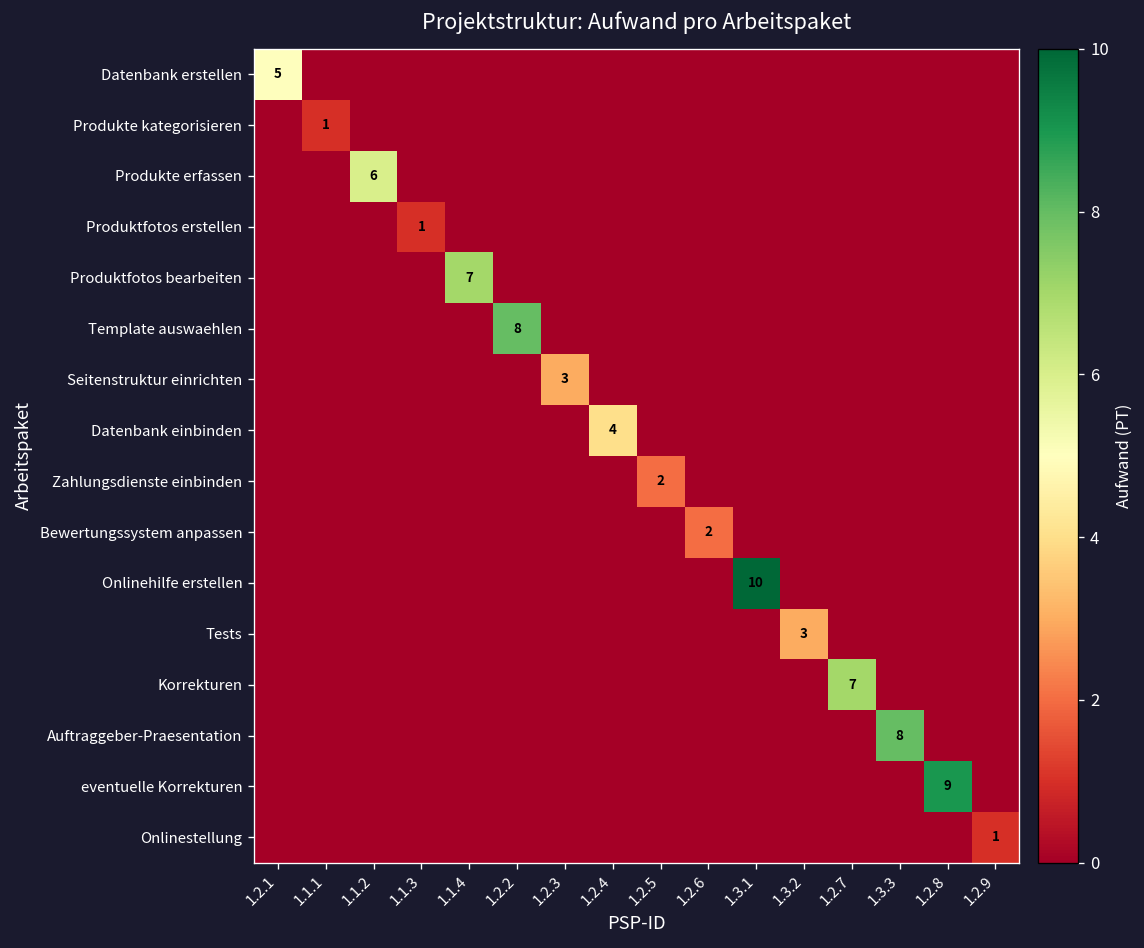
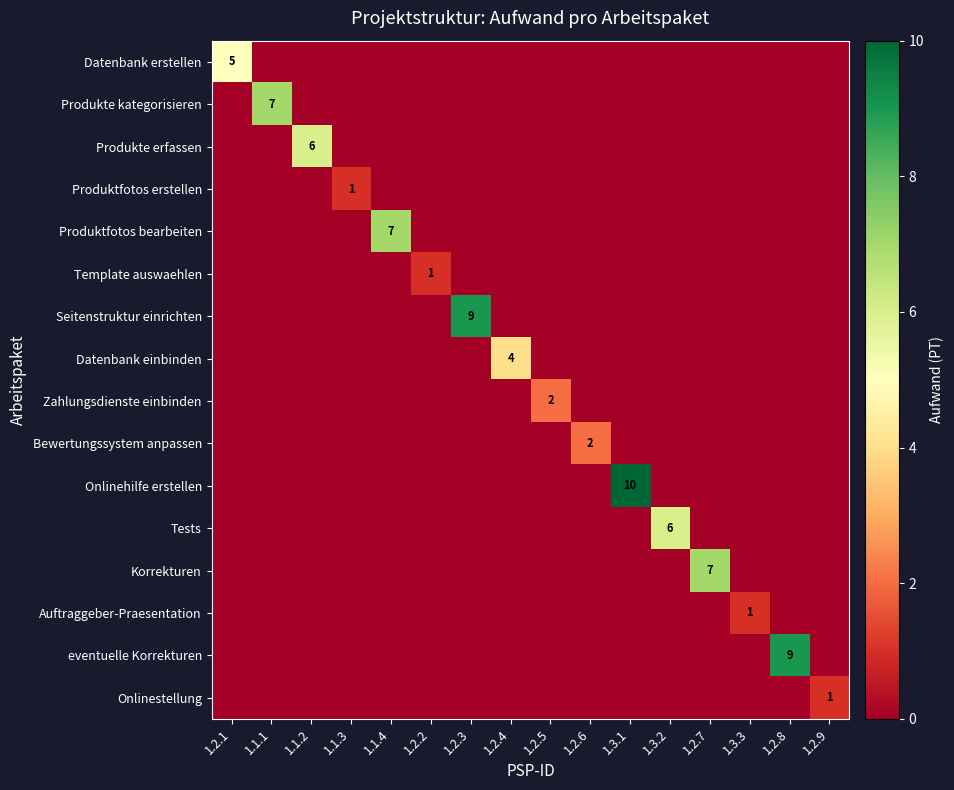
  {
    "Datenbank erstellen": {
      "1.2.1": 5
    },
    "Produkte kategorisieren": {
-     "1.1.1": 1
+     "1.1.1": 7
    },
    "Produkte erfassen": {
      "1.1.2": 6
    },
    "Produktfotos erstellen": {
      "1.1.3": 1
    },
    "Produktfotos bearbeiten": {
      "1.1.4": 7
    },
    "Template auswaehlen": {
-     "1.2.2": 8
+     "1.2.2": 1
    },
    "Seitenstruktur einrichten": {
-     "1.2.3": 3
+     "1.2.3": 9
    },
    "Datenbank einbinden": {
      "1.2.4": 4
    },
    "Zahlungsdienste einbinden": {
      "1.2.5": 2
    },
    "Bewertungssystem anpassen": {
      "1.2.6": 2
    },
    "Onlinehilfe erstellen": {
      "1.3.1": 10
    },
    "Tests": {
-     "1.3.2": 3
+     "1.3.2": 6
    },
    "Korrekturen": {
      "1.2.7": 7
    },
    "Auftraggeber-Praesentation": {
-     "1.3.3": 8
+     "1.3.3": 1
    },
    "eventuelle Korrekturen": {
      "1.2.8": 9
    },
    "Onlinestellung": {
      "1.2.9": 1
    }
  }
